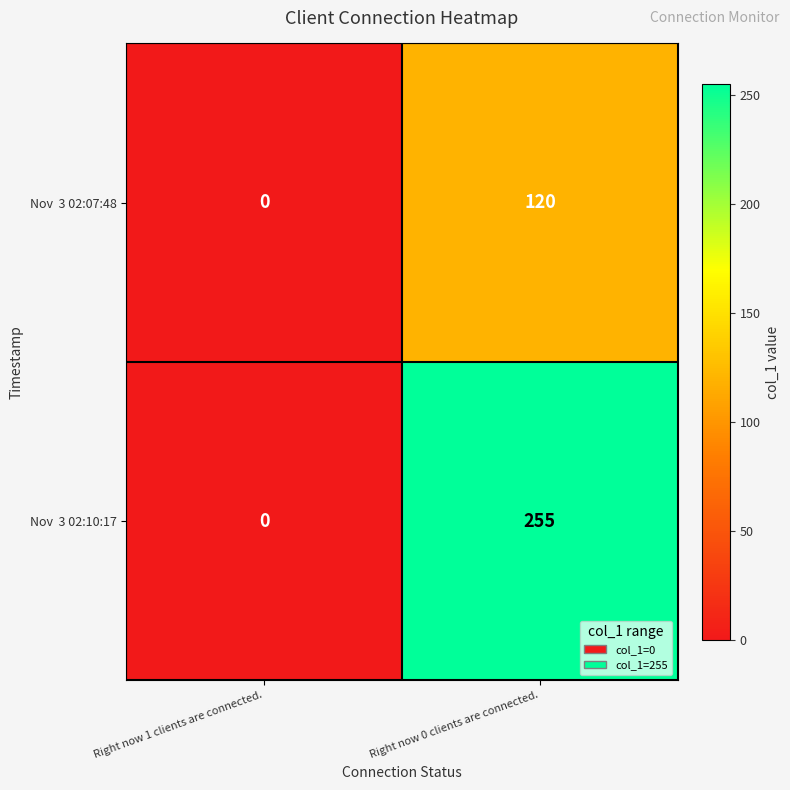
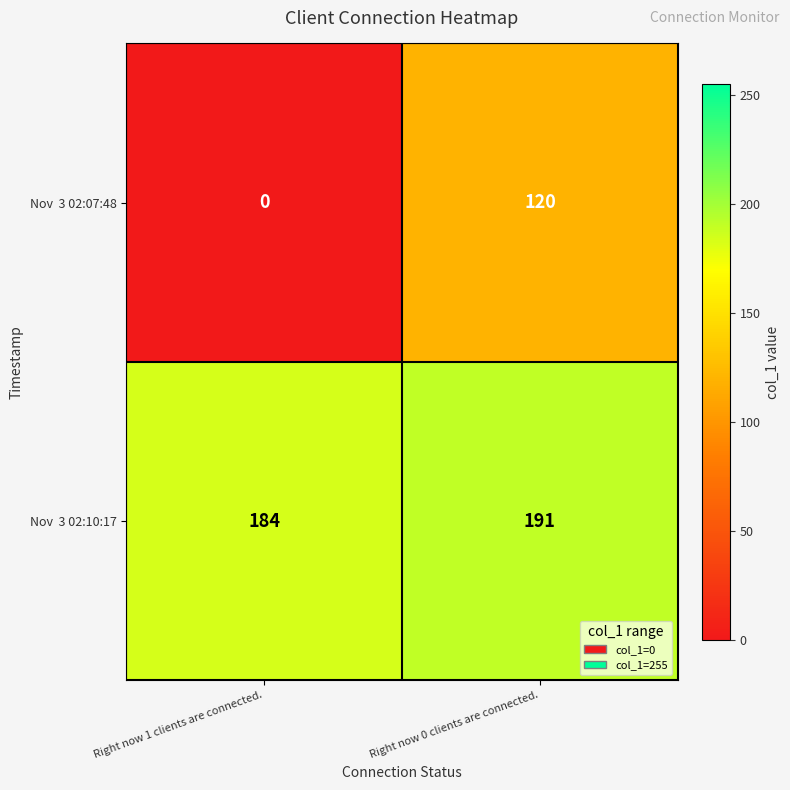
  {
    "Nov 3 02:07:48": {
      "Right now 1 clients are connected.": 0,
      "Right now 0 clients are connected.": 120
    },
    "Nov 3 02:10:17": {
-     "Right now 1 clients are connected.": 0,
-     "Right now 0 clients are connected.": 255
+     "Right now 1 clients are connected.": 184,
+     "Right now 0 clients are connected.": 191
    }
  }
